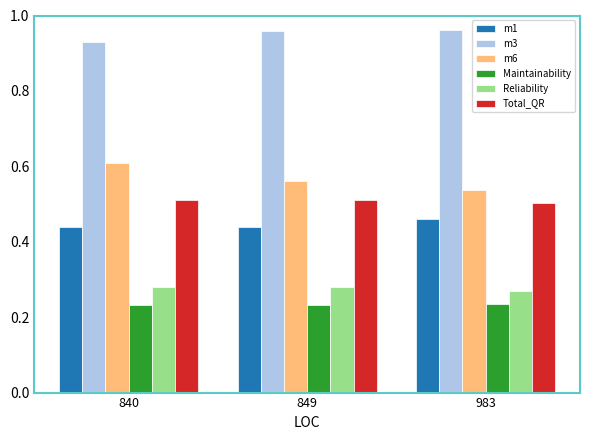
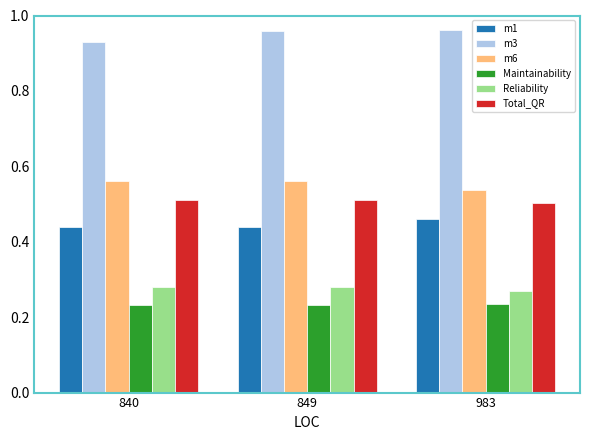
  {
    "m1": {
      "840": 0.44,
      "849": 0.44,
      "983": 0.46
    },
    "m3": {
      "840": 0.93,
      "849": 0.96,
      "983": 0.96
    },
    "m6": {
-     "840": 0.61,
+     "840": 0.56,
      "849": 0.56,
      "983": 0.54
    },
    "Maintainability": {
      "840": 0.23,
      "849": 0.23,
      "983": 0.23
    },
    "Reliability": {
      "840": 0.28,
      "849": 0.28,
      "983": 0.27
    },
    "Total_QR": {
      "840": 0.51,
      "849": 0.51,
      "983": 0.50
    }
  }
